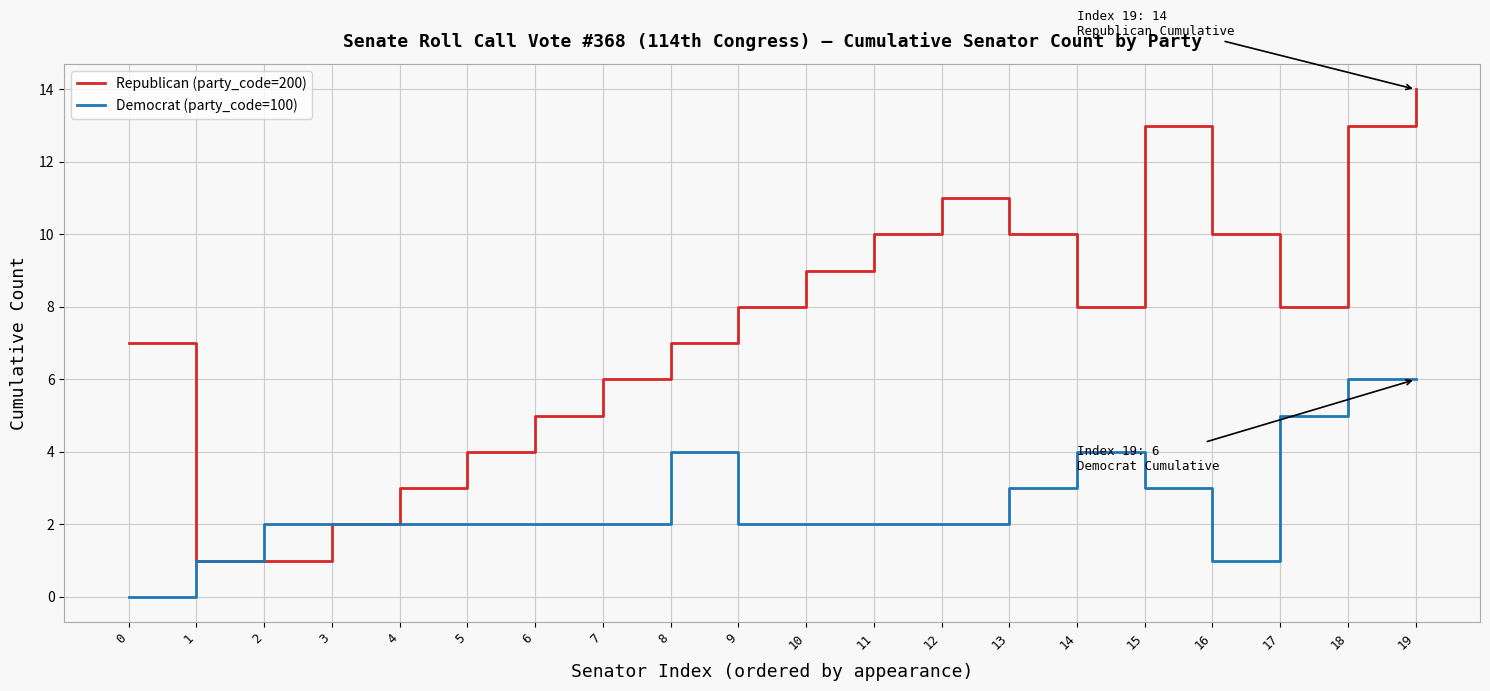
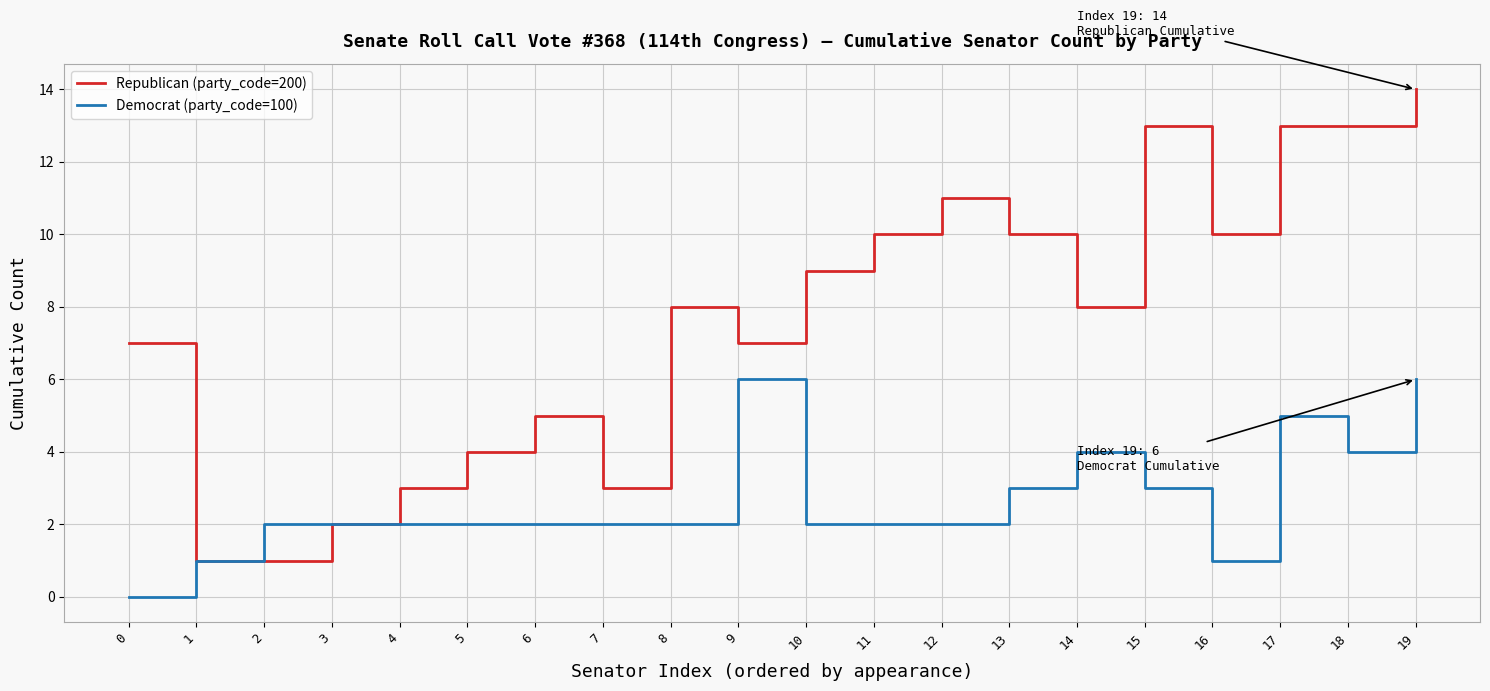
  {
    "Republican (party_code=200)": {
      "0": 7,
      "2": 1,
      "4": 3,
      "5": 4,
      "6": 5,
-     "7": 6,
-     "8": 7,
-     "9": 8,
+     "7": 3,
+     "8": 8,
+     "9": 7,
      "10": 9,
      "11": 10,
      "12": 11,
      "13": 10,
      "14": 8,
      "15": 13,
      "16": 10,
-     "17": 8,
+     "17": 13,
      "18": 13
    },
    "Democrat (party_code=100)": {
      "0": 0,
      "2": 2,
      "4": 2,
      "5": 2,
      "6": 2,
      "7": 2,
-     "8": 4,
-     "9": 2,
+     "8": 2,
+     "9": 6,
      "10": 2,
      "11": 2,
      "12": 2,
      "13": 3,
      "15": 3,
      "16": 1,
-     "18": 6,
+     "18": 4,
      "19": 6
    }
  }
